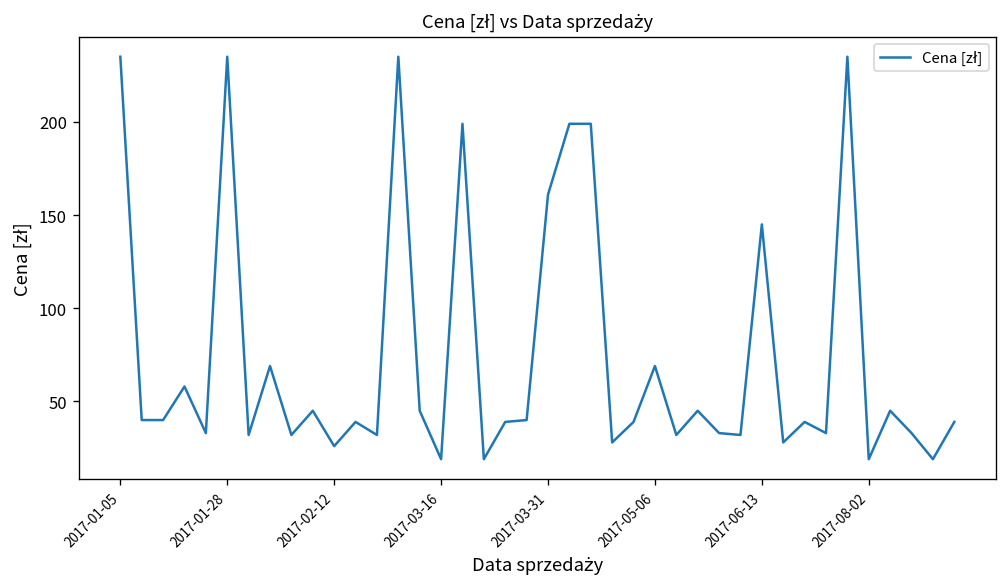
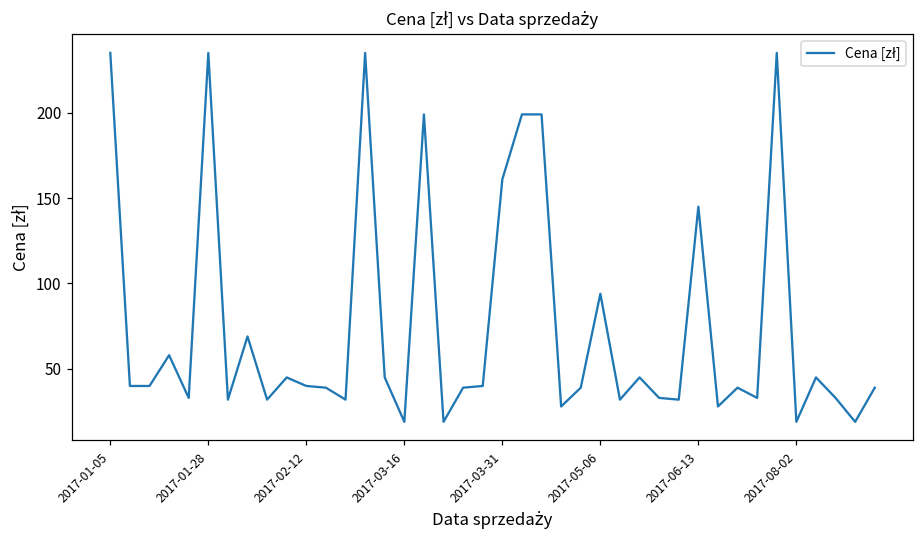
  {
    "2017-01-05": 235,
    "2017-01-28": 235,
-   "2017-02-12": 26,
+   "2017-02-12": 40,
    "2017-03-16": 19,
    "2017-03-31": 161,
-   "2017-05-06": 69,
+   "2017-05-06": 94,
    "2017-06-13": 145,
    "2017-08-02": 19
  }
